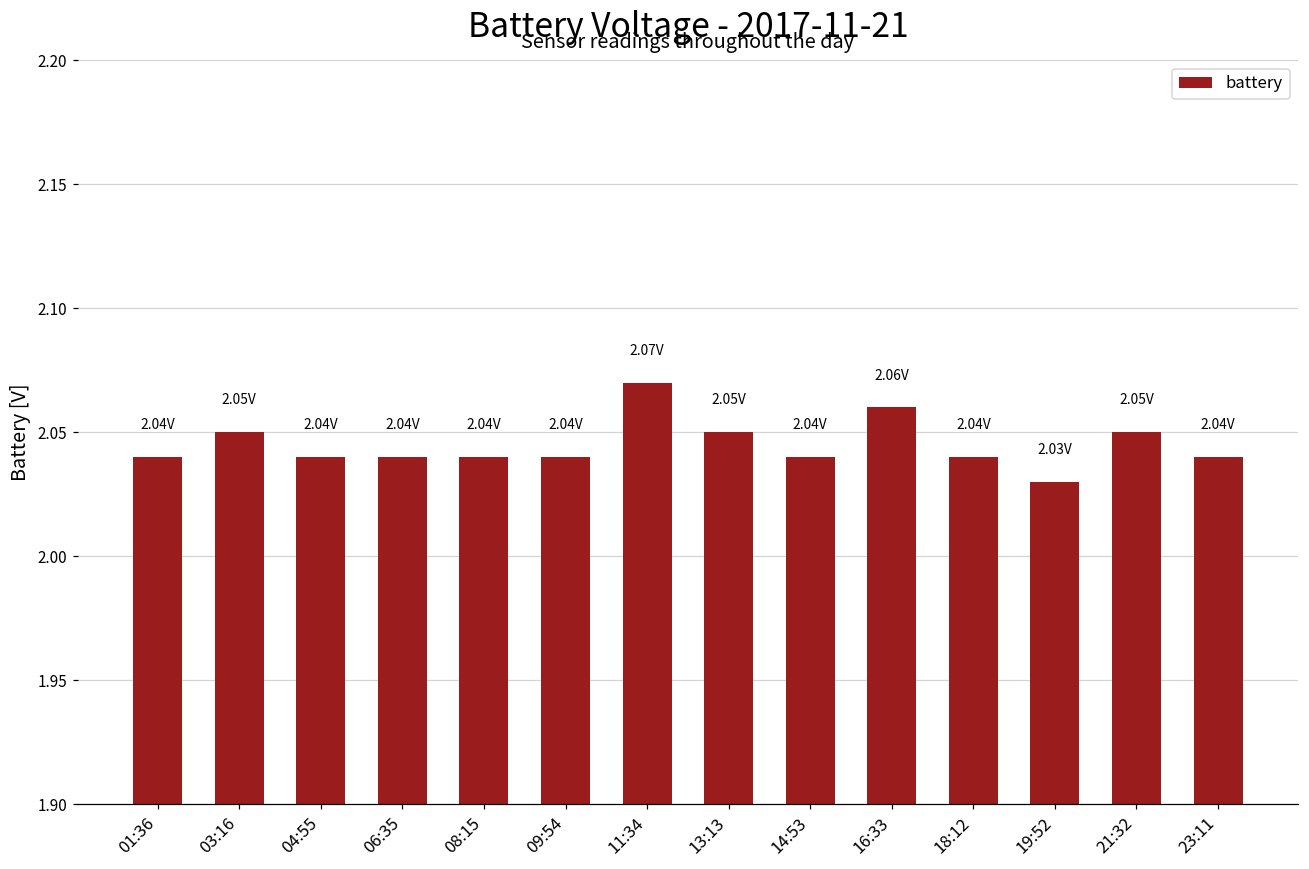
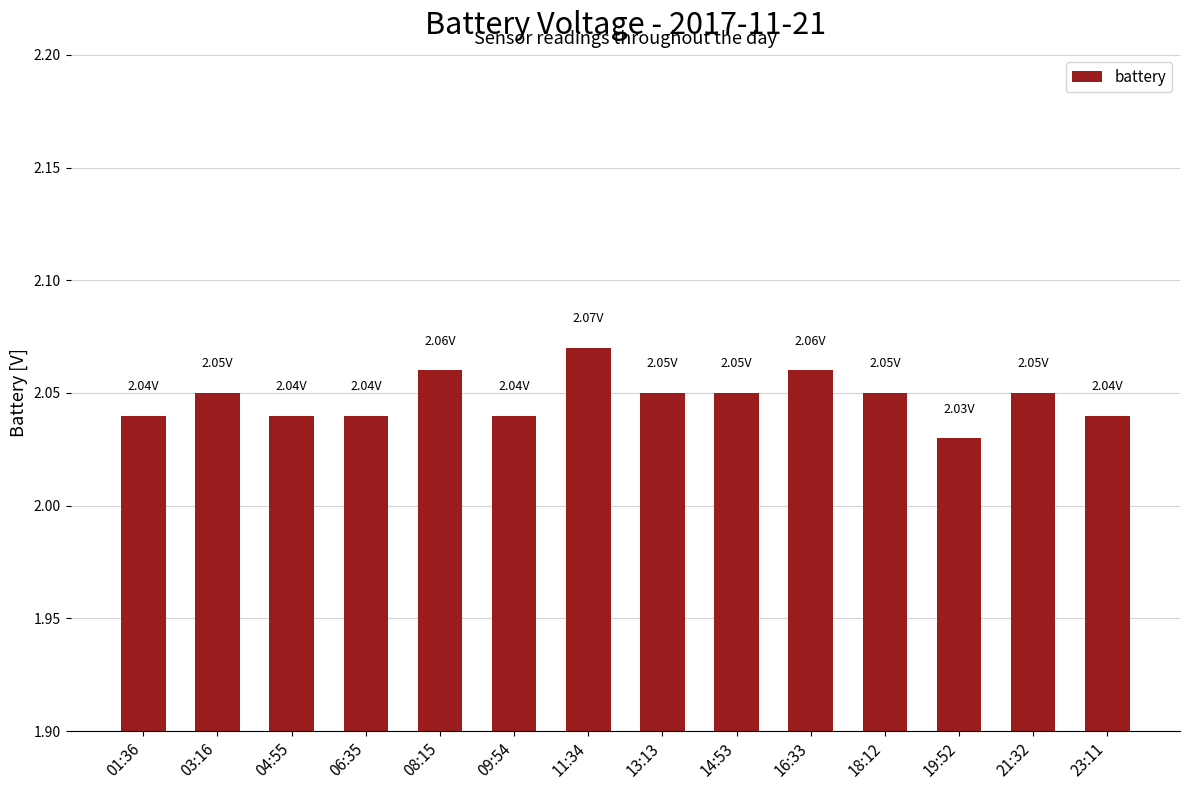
  {
    "01:36": "2.04V",
    "03:16": "2.05V",
    "04:55": "2.04V",
    "06:35": "2.04V",
-   "08:15": "2.04V",
+   "08:15": "2.06V",
    "09:54": "2.04V",
    "11:34": "2.07V",
    "13:13": "2.05V",
-   "14:53": "2.04V",
+   "14:53": "2.05V",
    "16:33": "2.06V",
-   "18:12": "2.04V",
+   "18:12": "2.05V",
    "19:52": "2.03V",
    "21:32": "2.05V",
    "23:11": "2.04V"
  }
